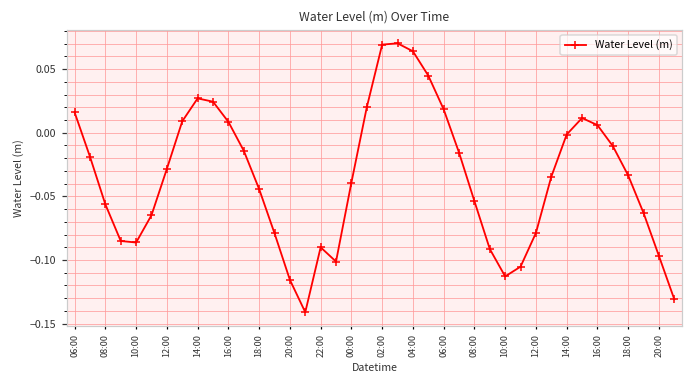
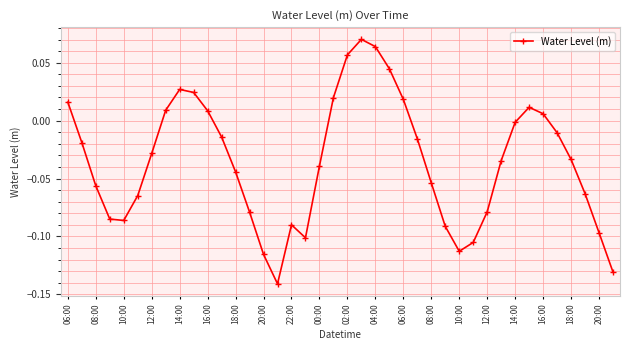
  {
    "22:00": -0.090,
    "00:00": -0.039,
-   "02:00": 0.069,
+   "02:00": 0.057,
    "04:00": 0.064
  }
